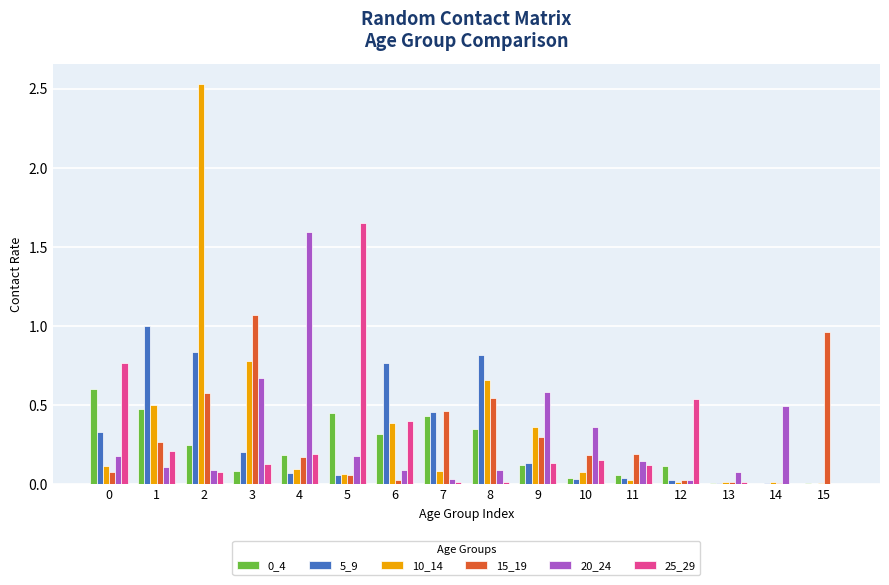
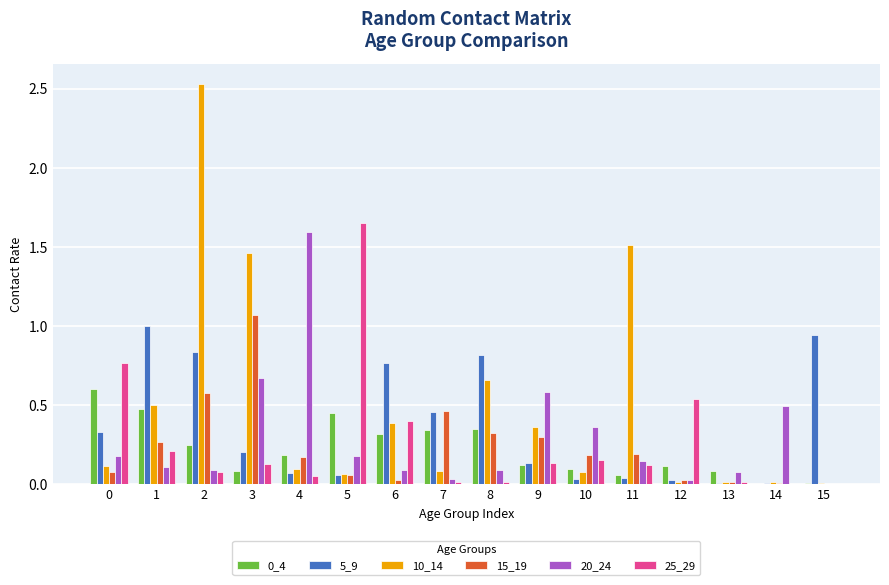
  {
    "0_4": {
      "0": 0.60,
      "1": 0.48,
      "2": 0.25,
      "3": 0.09,
      "4": 0.19,
      "5": 0.45,
      "6": 0.32,
-     "7": 0.43,
+     "7": 0.35,
      "8": 0.35,
      "9": 0.13,
-     "10": 0.04,
+     "10": 0.10,
      "11": 0.06,
      "12": 0.12,
-     "13": 0.01
+     "13": 0.09
    },
    "5_9": {
      "0": 0.33,
      "1": 1.00,
      "2": 0.84,
      "3": 0.21,
      "4": 0.07,
      "5": 0.06,
      "6": 0.77,
      "7": 0.46,
      "8": 0.82,
      "9": 0.13,
      "10": 0.04,
      "11": 0.04,
      "12": 0.03,
-     "15": 0.00
+     "15": 0.95
    },
    "10_14": {
      "0": 0.12,
      "1": 0.51,
      "2": 2.53,
-     "3": 0.78,
+     "3": 1.46,
      "4": 0.10,
      "5": 0.06,
      "6": 0.39,
      "7": 0.09,
      "8": 0.66,
      "9": 0.36,
      "10": 0.08,
-     "11": 0.03
+     "11": 1.51
    },
    "15_19": {
      "0": 0.08,
      "1": 0.27,
      "2": 0.58,
      "3": 1.07,
      "4": 0.17,
      "5": 0.06,
      "6": 0.03,
      "7": 0.47,
-     "8": 0.55,
+     "8": 0.33,
      "9": 0.30,
      "10": 0.19,
      "11": 0.19,
      "12": 0.03,
-     "15": 0.97
+     "15": 0.00
    },
    "20_24": {
      "0": 0.18,
      "1": 0.11,
      "2": 0.09,
      "3": 0.68,
      "4": 1.60,
      "5": 0.18,
      "6": 0.09,
      "7": 0.03,
      "8": 0.09,
      "9": 0.58,
      "10": 0.36,
      "11": 0.15,
      "12": 0.03,
      "13": 0.08,
      "14": 0.50
    },
    "25_29": {
      "0": 0.77,
      "1": 0.21,
      "2": 0.08,
      "3": 0.13,
-     "4": 0.19,
+     "4": 0.05,
      "5": 1.65,
      "6": 0.40,
      "7": 0.02,
      "8": 0.02,
      "9": 0.14,
      "10": 0.15,
      "11": 0.12,
      "12": 0.54
    }
  }
